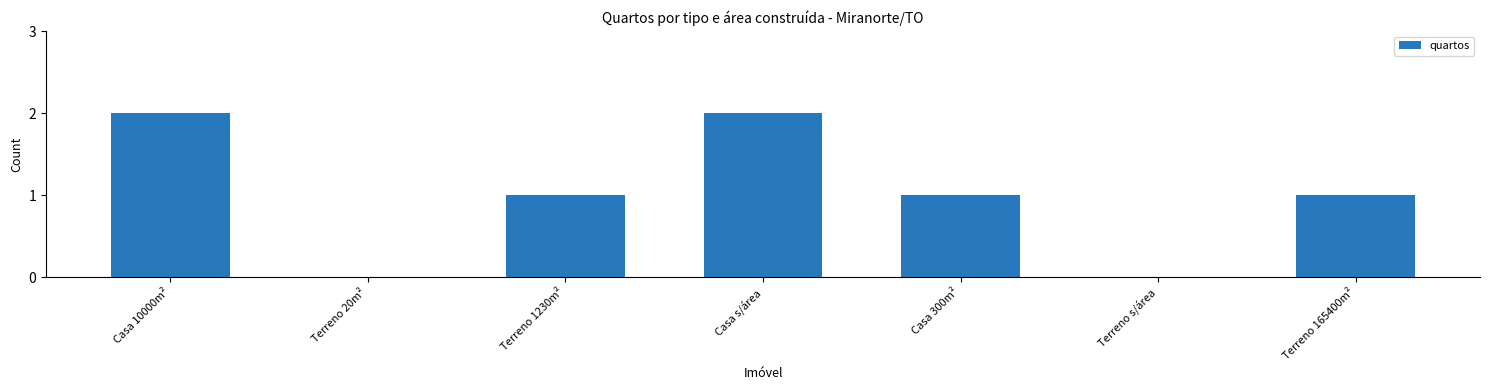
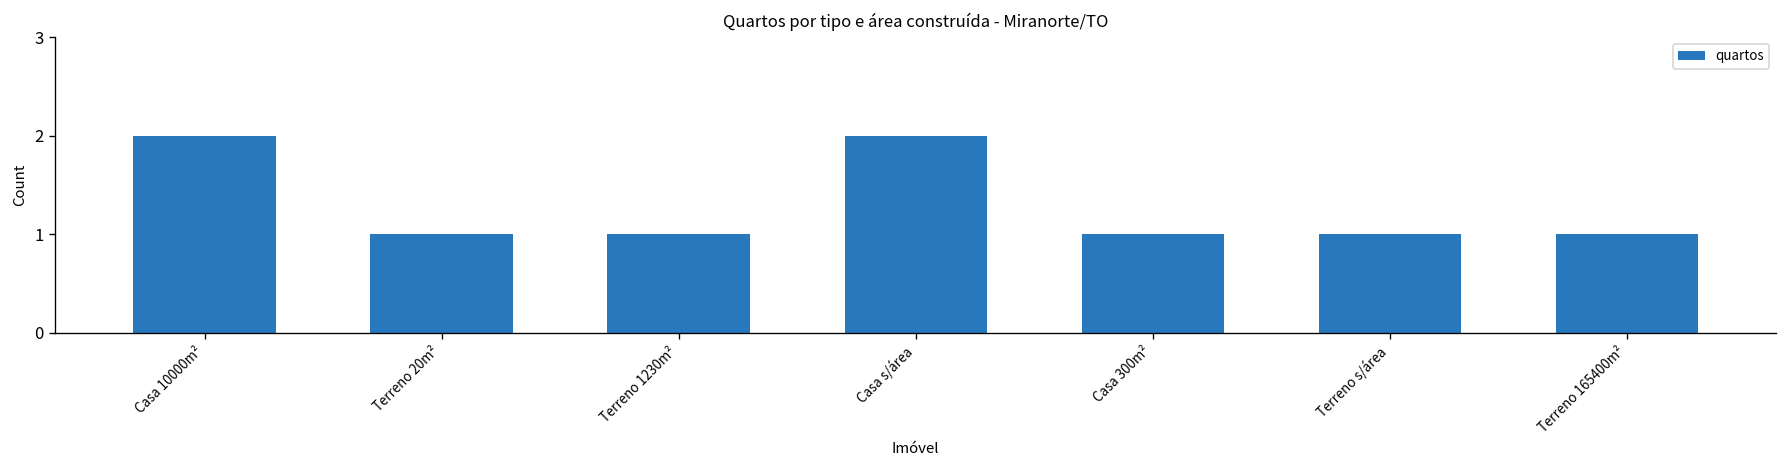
  {
    "Casa 10000m²": 2,
-   "Terreno 20m²": 0,
+   "Terreno 20m²": 1,
    "Terreno 1230m²": 1,
    "Casa s/área": 2,
    "Casa 300m²": 1,
-   "Terreno s/área": 0,
+   "Terreno s/área": 1,
    "Terreno 165400m²": 1
  }
